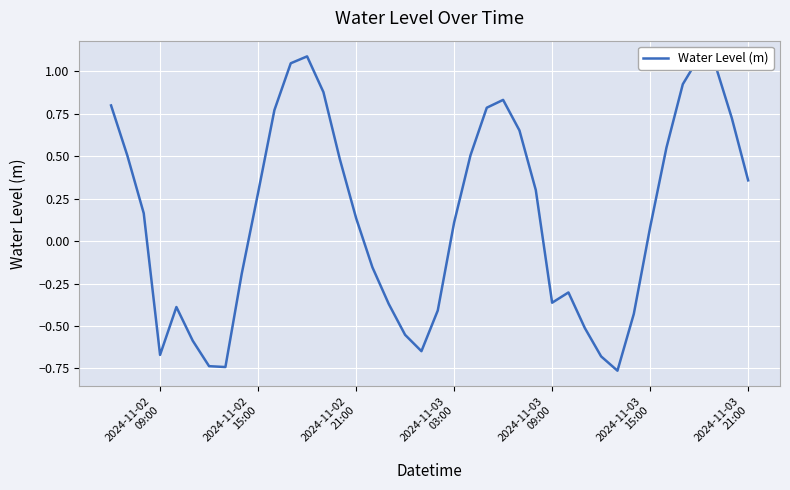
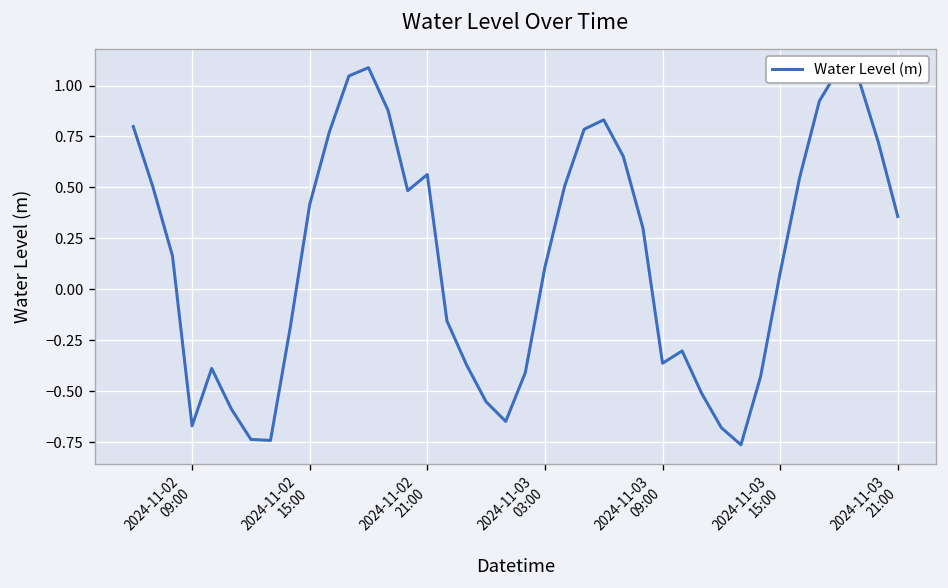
  {
    "2024-11-02 09:00": -0.67,
-   "2024-11-02 15:00": 0.28,
-   "2024-11-02 21:00": 0.14,
+   "2024-11-02 15:00": 0.42,
+   "2024-11-02 21:00": 0.56,
    "2024-11-03 03:00": 0.11,
    "2024-11-03 09:00": -0.36,
    "2024-11-03 15:00": 0.08,
    "2024-11-03 21:00": 0.36
  }
